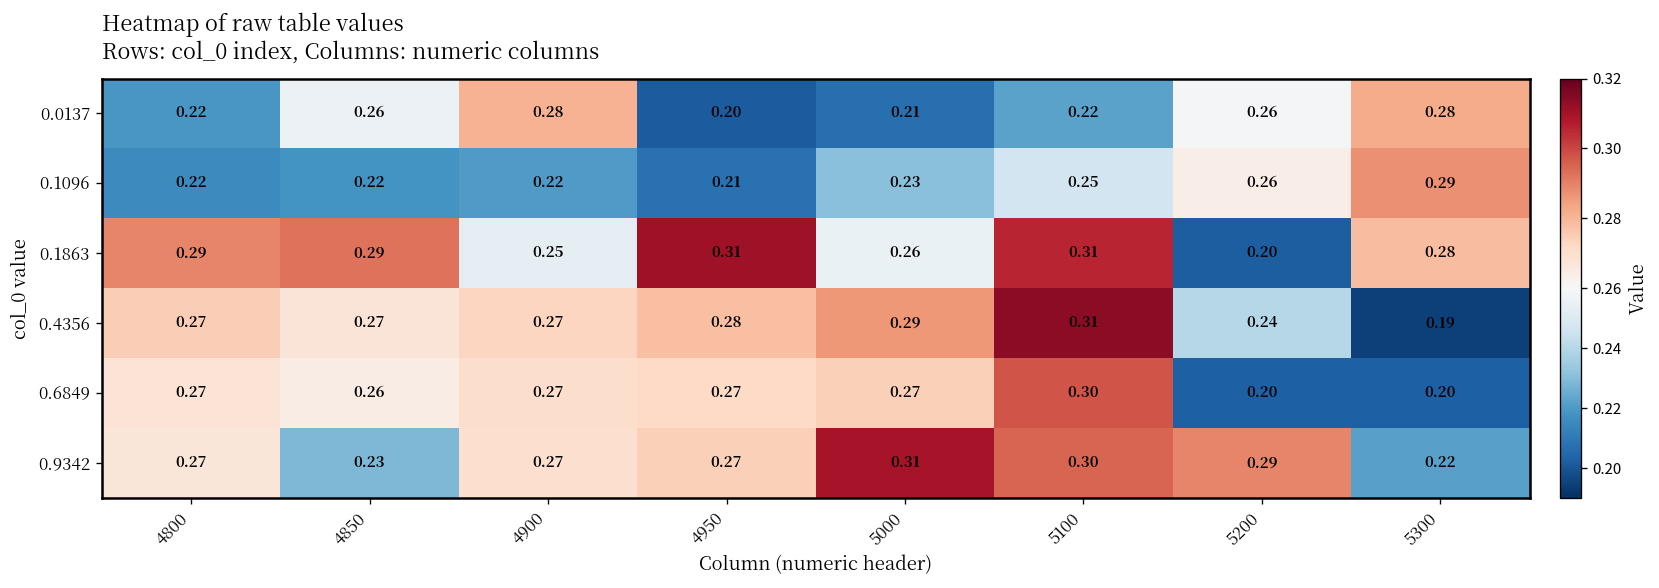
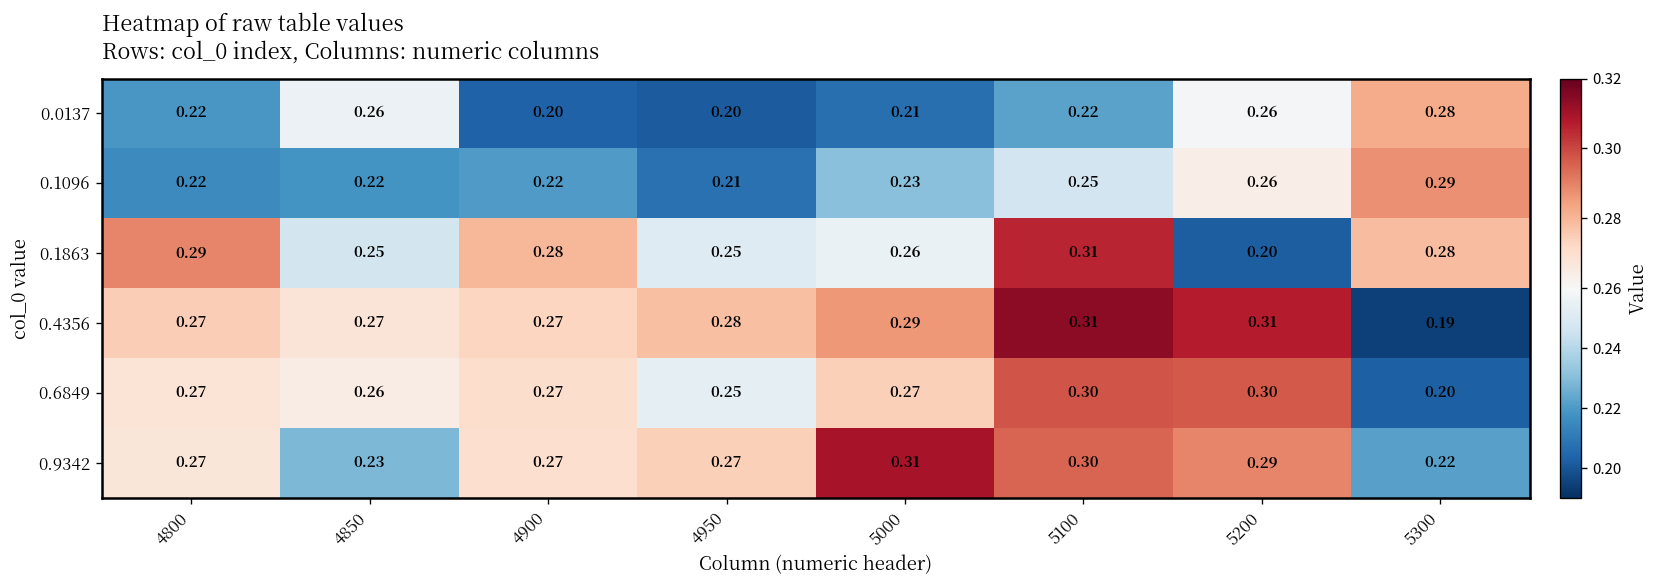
  {
    "0.0137": {
      "4800": 0.22,
      "4850": 0.26,
-     "4900": 0.28,
+     "4900": 0.20,
      "4950": 0.20,
      "5000": 0.21,
      "5100": 0.22,
      "5200": 0.26,
      "5300": 0.28
    },
    "0.1096": {
      "4800": 0.22,
      "4850": 0.22,
      "4900": 0.22,
      "4950": 0.21,
      "5000": 0.23,
      "5100": 0.25,
      "5200": 0.26,
      "5300": 0.29
    },
    "0.1863": {
      "4800": 0.29,
-     "4850": 0.29,
-     "4900": 0.25,
-     "4950": 0.31,
+     "4850": 0.25,
+     "4900": 0.28,
+     "4950": 0.25,
      "5000": 0.26,
      "5100": 0.31,
      "5200": 0.20,
      "5300": 0.28
    },
    "0.4356": {
      "4800": 0.27,
      "4850": 0.27,
      "4900": 0.27,
      "4950": 0.28,
      "5000": 0.29,
      "5100": 0.31,
-     "5200": 0.24,
+     "5200": 0.31,
      "5300": 0.19
    },
    "0.6849": {
      "4800": 0.27,
      "4850": 0.26,
      "4900": 0.27,
-     "4950": 0.27,
+     "4950": 0.25,
      "5000": 0.27,
      "5100": 0.30,
-     "5200": 0.20,
+     "5200": 0.30,
      "5300": 0.20
    },
    "0.9342": {
      "4800": 0.27,
      "4850": 0.23,
      "4900": 0.27,
      "4950": 0.27,
      "5000": 0.31,
      "5100": 0.30,
      "5200": 0.29,
      "5300": 0.22
    }
  }
